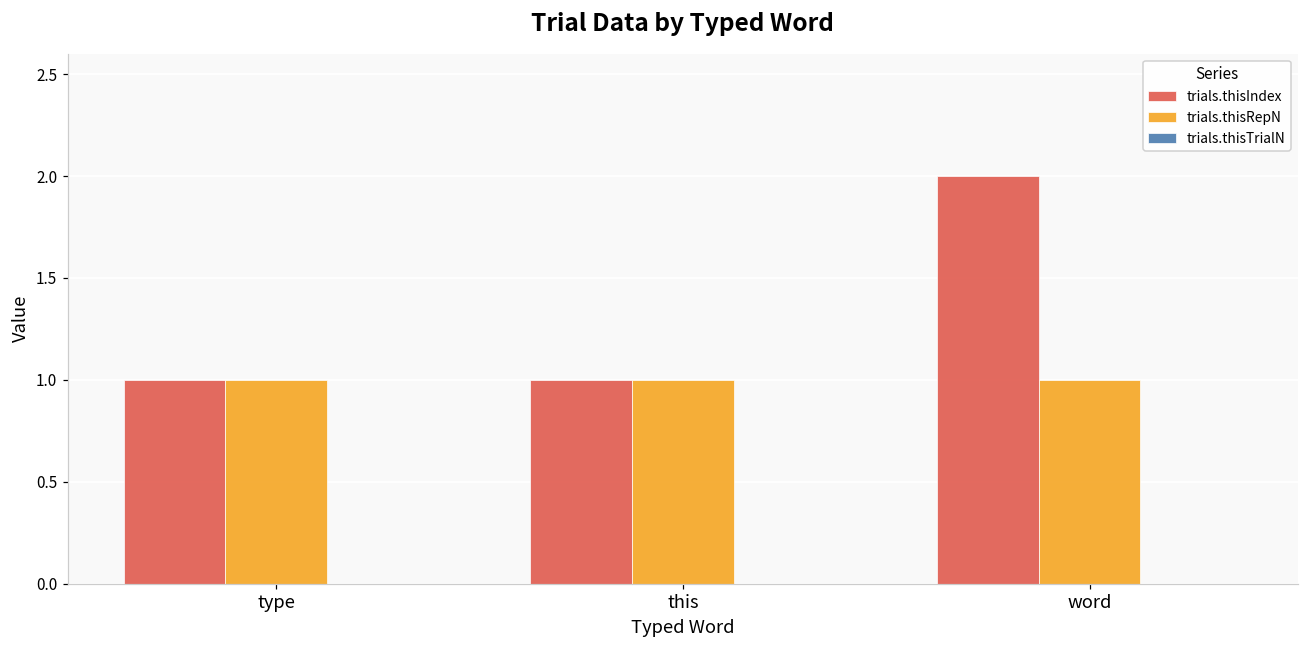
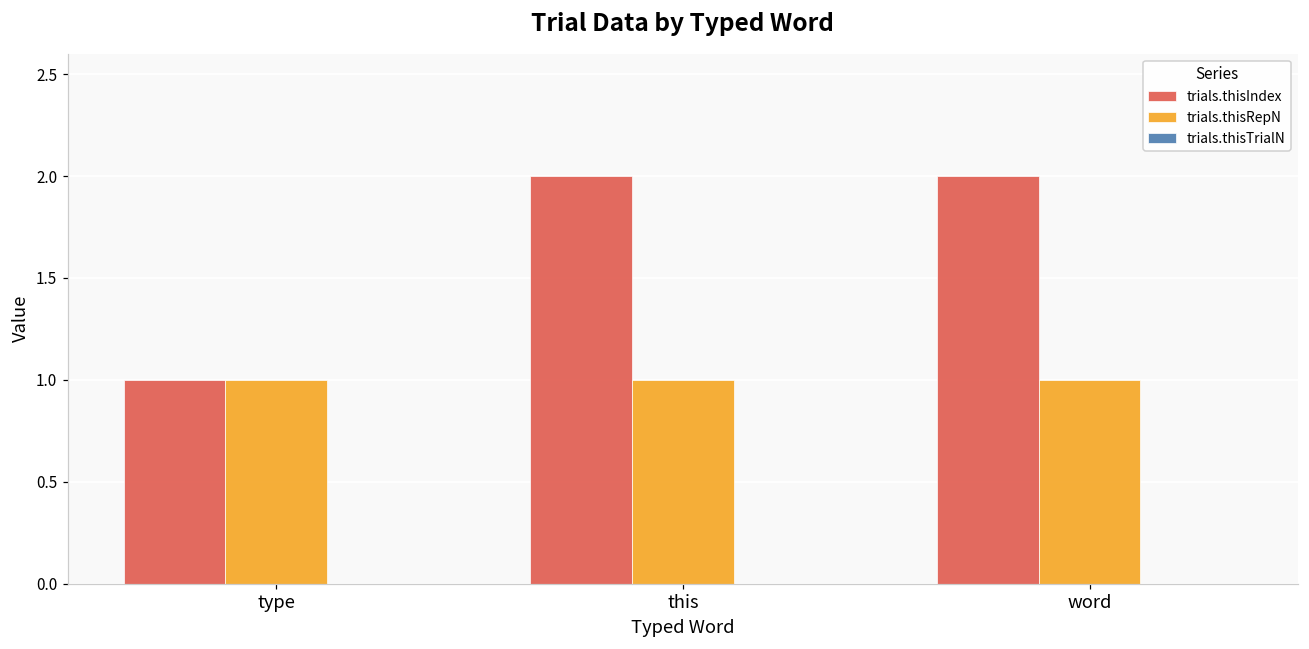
  {
    "trials.thisIndex": {
      "type": 1,
-     "this": 1,
+     "this": 2,
      "word": 2
    },
    "trials.thisRepN": {
      "type": 1,
      "this": 1,
      "word": 1
    },
    "trials.thisTrialN": {
      "type": 0,
      "this": 0,
      "word": 0
    }
  }
